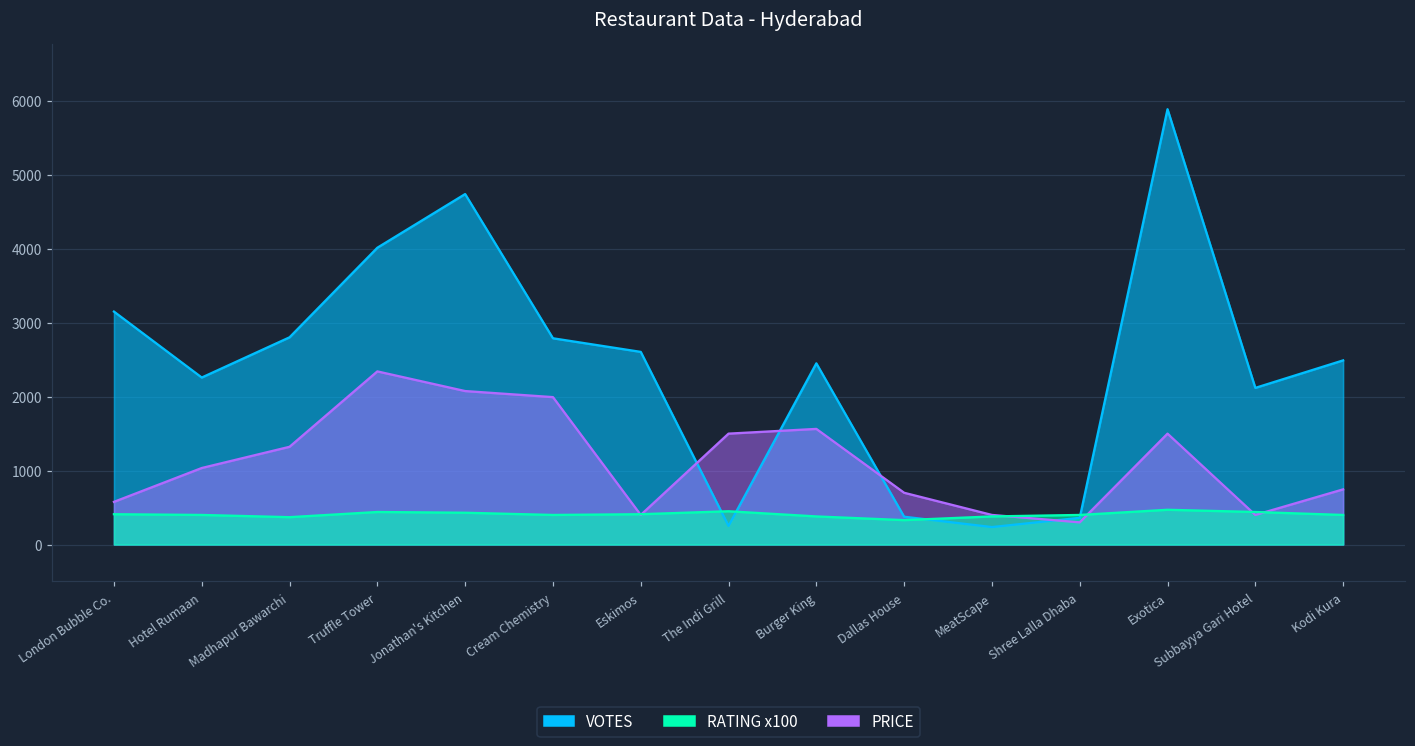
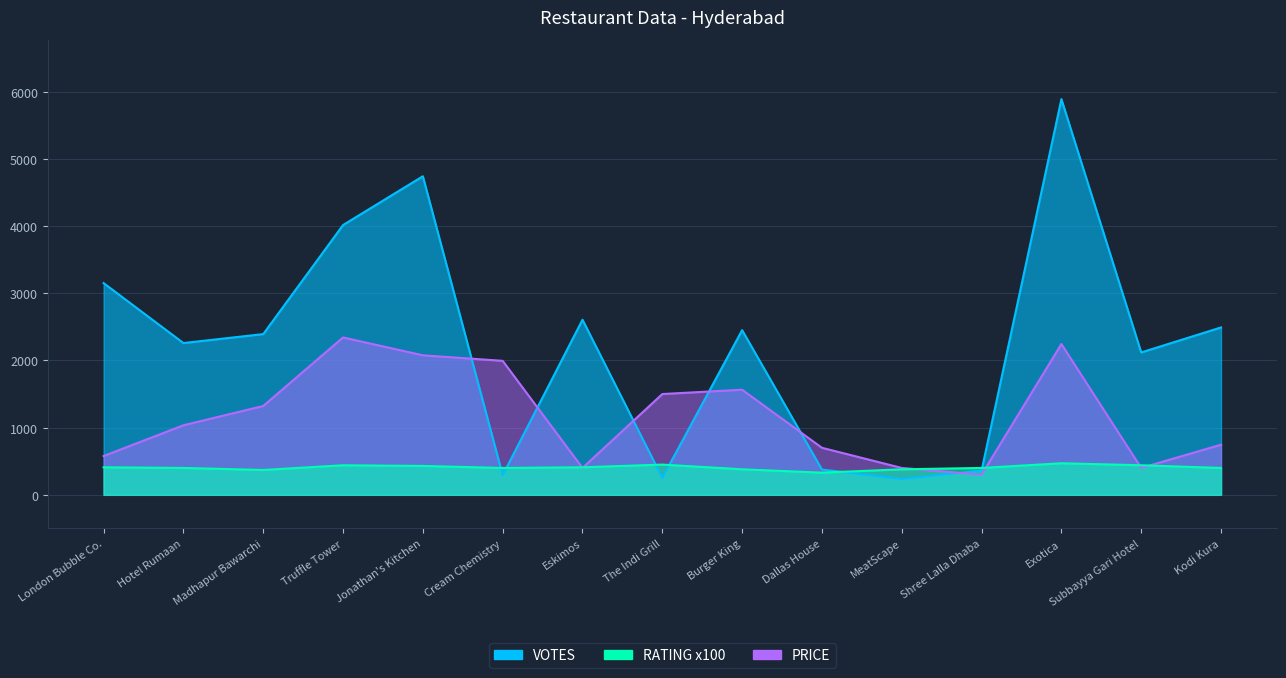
  {
    "VOTES": {
      "London Bubble Co.": 3200,
      "Hotel Rumaan": 2300,
-     "Madhapur Bawarchi": 2800,
+     "Madhapur Bawarchi": 2400,
      "Truffle Tower": 4000,
      "Jonathan's Kitchen": 4700,
-     "Cream Chemistry": 2800,
+     "Cream Chemistry": 300,
      "Eskimos": 2600,
      "The Indi Grill": 300,
      "Burger King": 2500,
      "Dallas House": 400,
      "MeatScape": 200,
      "Shree Lalla Dhaba": 400,
      "Exotica": 5900,
      "Subbayya Gari Hotel": 2100,
      "Kodi Kura": 2500
    },
    "PRICE": {
      "London Bubble Co.": 600,
      "Hotel Rumaan": 1000,
      "Madhapur Bawarchi": 1300,
      "Truffle Tower": 2300,
      "Jonathan's Kitchen": 2100,
      "Cream Chemistry": 2000,
      "The Indi Grill": 1500,
      "Burger King": 1600,
      "Dallas House": 700,
      "Shree Lalla Dhaba": 300,
-     "Exotica": 1500,
+     "Exotica": 2200,
      "Subbayya Gari Hotel": 400,
      "Kodi Kura": 700
    },
    "RATING x100": {
      "London Bubble Co.": 400,
      "Hotel Rumaan": 400,
      "Madhapur Bawarchi": 400,
      "Truffle Tower": 400,
      "Jonathan's Kitchen": 400,
      "Cream Chemistry": 400,
      "The Indi Grill": 500,
      "Burger King": 400,
      "Dallas House": 300,
      "Shree Lalla Dhaba": 400,
      "Exotica": 500,
      "Subbayya Gari Hotel": 400,
      "Kodi Kura": 400
    }
  }
